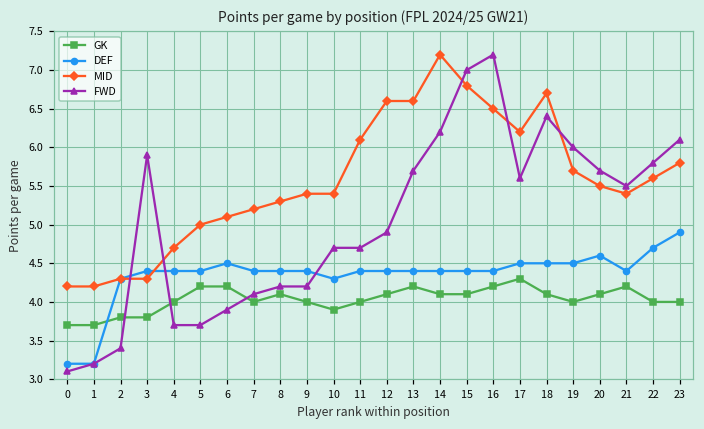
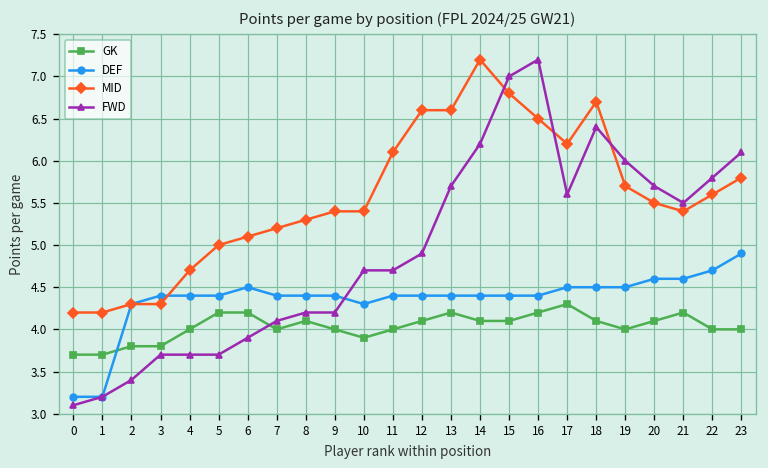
  {
    "GK": {
      "0": 3.7,
      "1": 3.7,
      "2": 3.8,
      "3": 3.8,
      "4": 4.0,
      "5": 4.2,
      "6": 4.2,
      "7": 4.0,
      "8": 4.1,
      "9": 4.0,
      "10": 3.9,
      "11": 4.0,
      "12": 4.1,
      "13": 4.2,
      "14": 4.1,
      "15": 4.1,
      "16": 4.2,
      "17": 4.3,
      "18": 4.1,
      "19": 4.0,
      "20": 4.1,
      "21": 4.2,
      "22": 4.0,
      "23": 4.0
    },
    "DEF": {
      "0": 3.2,
      "3": 4.4,
      "4": 4.4,
      "5": 4.4,
      "6": 4.5,
      "7": 4.4,
      "8": 4.4,
      "9": 4.4,
      "10": 4.3,
      "11": 4.4,
      "12": 4.4,
      "13": 4.4,
      "14": 4.4,
      "15": 4.4,
      "16": 4.4,
      "17": 4.5,
      "18": 4.5,
      "19": 4.5,
      "20": 4.6,
-     "21": 4.4,
+     "21": 4.6,
      "22": 4.7,
      "23": 4.9
    },
    "MID": {
      "0": 4.2,
      "1": 4.2,
      "3": 4.3,
      "4": 4.7,
      "5": 5.0,
      "6": 5.1,
      "7": 5.2,
      "8": 5.3,
      "9": 5.4,
      "10": 5.4,
      "11": 6.1,
      "12": 6.6,
      "13": 6.6,
      "14": 7.2,
      "15": 6.8,
      "16": 6.5,
      "17": 6.2,
      "18": 6.7,
      "19": 5.7,
      "20": 5.5,
      "21": 5.4,
      "22": 5.6,
      "23": 5.8
    },
    "FWD": {
      "0": 3.1,
      "2": 3.4,
-     "3": 5.9,
+     "3": 3.7,
      "4": 3.7,
      "5": 3.7,
      "6": 3.9,
      "7": 4.1,
      "8": 4.2,
      "9": 4.2,
      "10": 4.7,
      "11": 4.7,
      "12": 4.9,
      "13": 5.7,
      "14": 6.2,
      "15": 7.0,
      "16": 7.2,
      "17": 5.6,
      "18": 6.4,
      "19": 6.0,
      "20": 5.7,
      "21": 5.5,
      "22": 5.8,
      "23": 6.1
    }
  }
